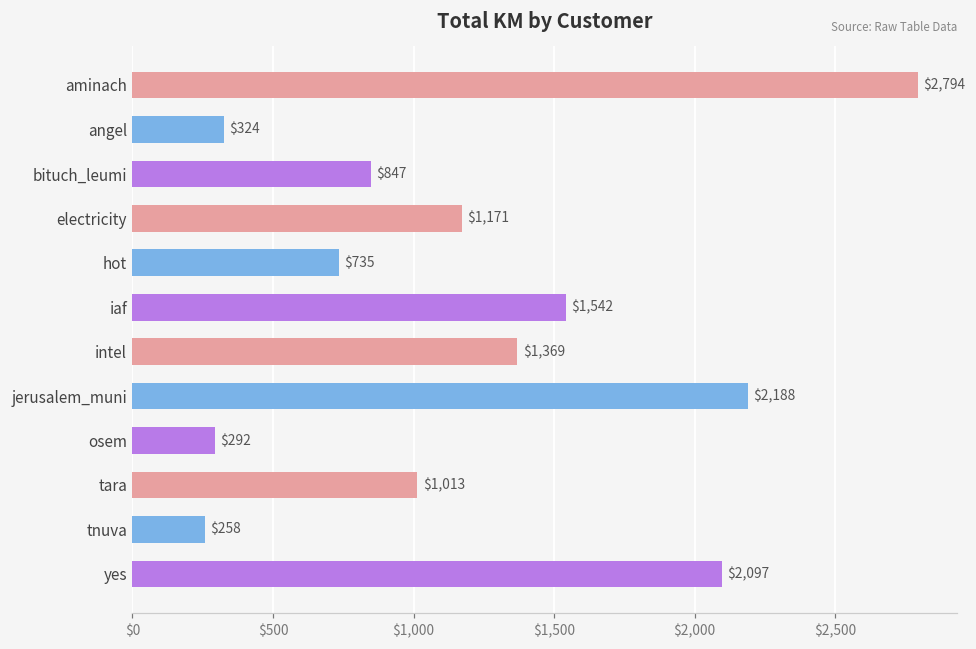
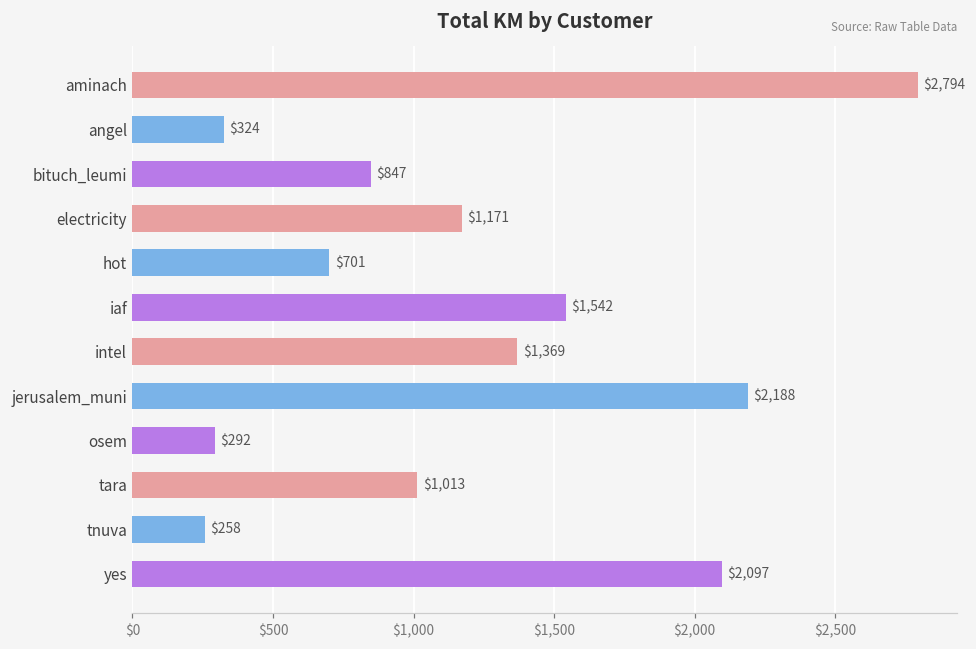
  {
    "aminach": "$2,794",
    "angel": "$324",
    "bituch_leumi": "$847",
    "electricity": "$1,171",
-   "hot": "$735",
+   "hot": "$701",
    "iaf": "$1,542",
    "intel": "$1,369",
    "jerusalem_muni": "$2,188",
    "osem": "$292",
    "tara": "$1,013",
    "tnuva": "$258",
    "yes": "$2,097"
  }
